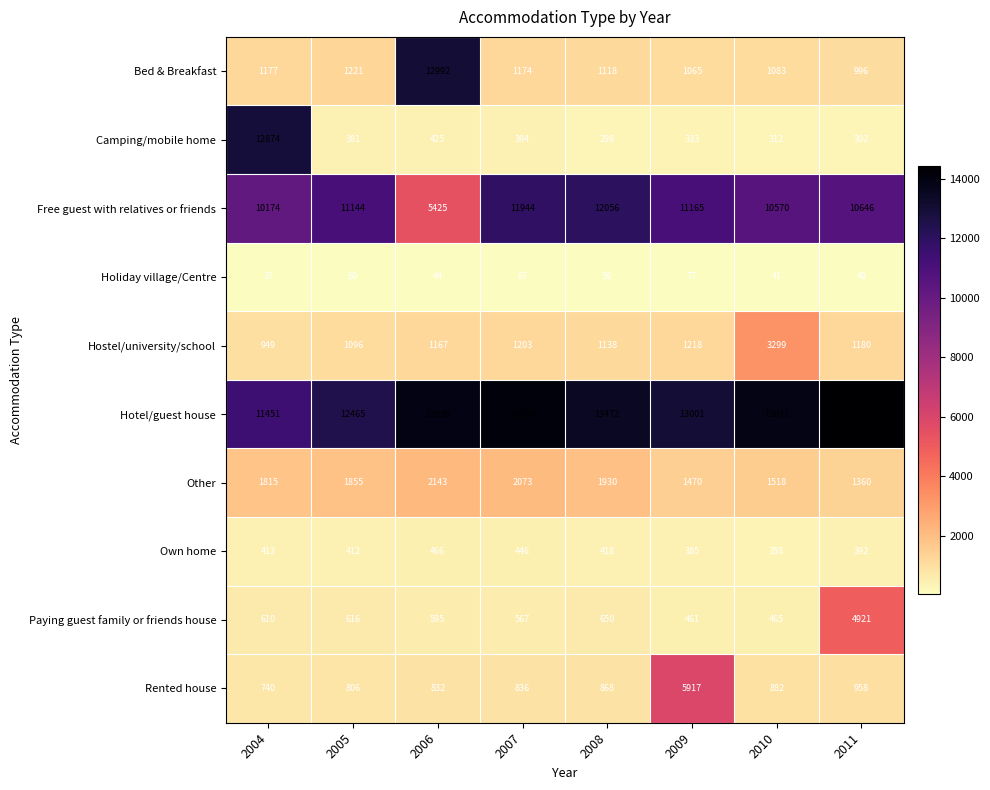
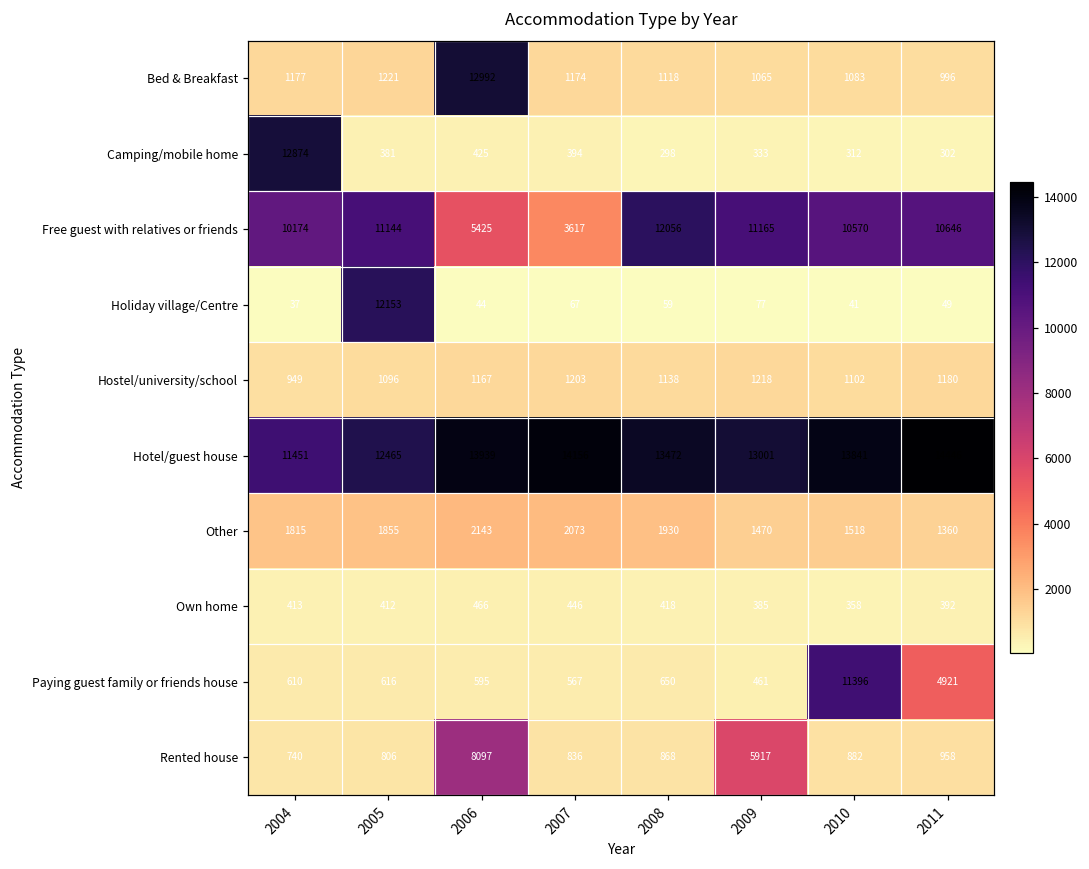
  {
    "Bed & Breakfast": {
      "2004": 1177,
      "2005": 1221,
      "2006": 12992,
      "2007": 1174,
      "2008": 1118,
      "2009": 1065,
      "2010": 1083,
      "2011": 996
    },
    "Camping/mobile home": {
      "2004": 12874,
      "2005": 381,
      "2006": 425,
      "2007": 394,
      "2008": 298,
      "2009": 333,
      "2010": 312,
      "2011": 302
    },
    "Free guest with relatives or friends": {
      "2004": 10174,
      "2005": 11144,
      "2006": 5425,
-     "2007": 11944,
+     "2007": 3617,
      "2008": 12056,
      "2009": 11165,
      "2010": 10570,
      "2011": 10646
    },
    "Holiday village/Centre": {
      "2004": 37,
-     "2005": 60,
+     "2005": 12153,
      "2006": 44,
      "2007": 67,
      "2008": 59,
      "2009": 77,
      "2010": 41,
      "2011": 49
    },
    "Hostel/university/school": {
      "2004": 949,
      "2005": 1096,
      "2006": 1167,
      "2007": 1203,
      "2008": 1138,
      "2009": 1218,
-     "2010": 3299,
+     "2010": 1102,
      "2011": 1180
    },
    "Hotel/guest house": {
      "2004": 11451,
      "2005": 12465,
      "2009": 13001
    },
    "Other": {
      "2004": 1815,
      "2005": 1855,
      "2006": 2143,
      "2007": 2073,
      "2008": 1930,
      "2009": 1470,
      "2010": 1518,
      "2011": 1360
    },
    "Own home": {
      "2004": 413,
      "2005": 412,
      "2006": 466,
      "2007": 446,
      "2008": 418,
      "2009": 385,
      "2010": 358,
      "2011": 392
    },
    "Paying guest family or friends house": {
      "2004": 610,
      "2005": 616,
      "2006": 595,
      "2007": 567,
      "2008": 650,
      "2009": 461,
-     "2010": 465,
+     "2010": 11396,
      "2011": 4921
    },
    "Rented house": {
      "2004": 740,
      "2005": 806,
-     "2006": 832,
+     "2006": 8097,
      "2007": 836,
      "2008": 868,
      "2009": 5917,
      "2010": 882,
      "2011": 958
    }
  }
